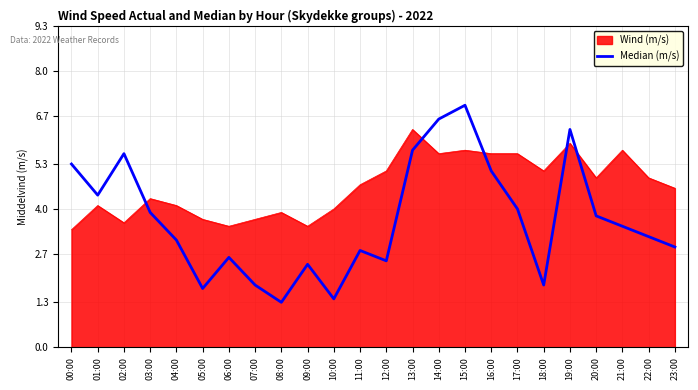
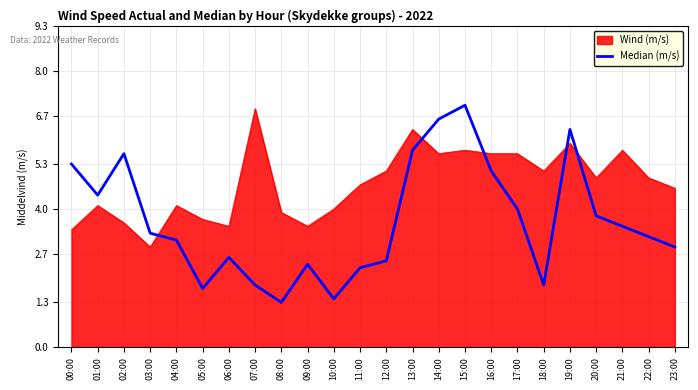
  {
    "Wind (m/s)": {
      "00:00": 3.4,
      "01:00": 4.1,
      "02:00": 3.6,
-     "03:00": 4.3,
+     "03:00": 2.9,
      "04:00": 4.1,
      "05:00": 3.7,
      "06:00": 3.5,
-     "07:00": 3.7,
+     "07:00": 6.9,
      "08:00": 3.9,
      "09:00": 3.5,
      "10:00": 4.0,
      "11:00": 4.7,
      "12:00": 5.1,
      "13:00": 6.3,
      "14:00": 5.6,
      "15:00": 5.7,
      "16:00": 5.6,
      "17:00": 5.6,
      "18:00": 5.1,
      "19:00": 5.9,
      "20:00": 4.9,
      "21:00": 5.7,
      "22:00": 4.9,
      "23:00": 4.6
    },
    "Median (m/s)": {
      "00:00": 5.3,
      "01:00": 4.4,
      "02:00": 5.6,
-     "03:00": 3.9,
+     "03:00": 3.3,
      "04:00": 3.1,
      "05:00": 1.7,
      "06:00": 2.6,
      "07:00": 1.8,
      "08:00": 1.3,
      "09:00": 2.4,
      "10:00": 1.4,
-     "11:00": 2.8,
+     "11:00": 2.3,
      "12:00": 2.5,
      "13:00": 5.7,
      "14:00": 6.6,
      "15:00": 7.0,
      "16:00": 5.1,
      "17:00": 4.0,
      "18:00": 1.8,
      "19:00": 6.3,
      "20:00": 3.8,
      "21:00": 3.5,
      "22:00": 3.2,
      "23:00": 2.9
    }
  }
